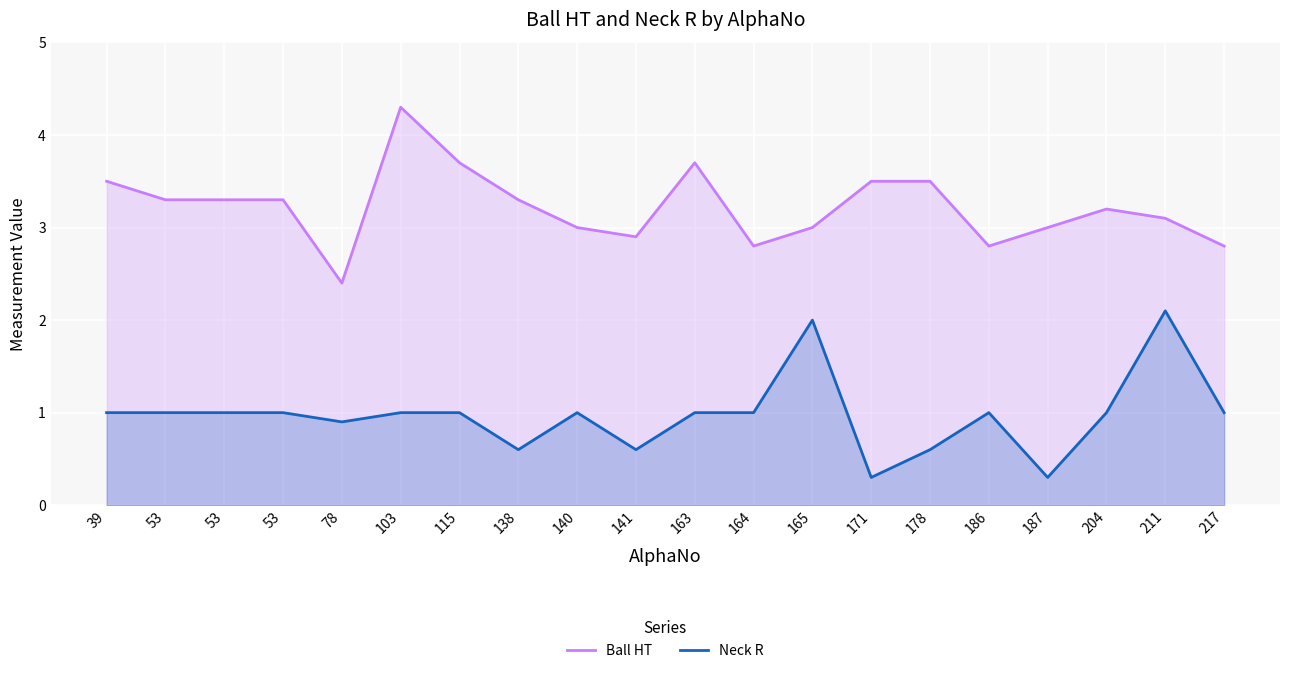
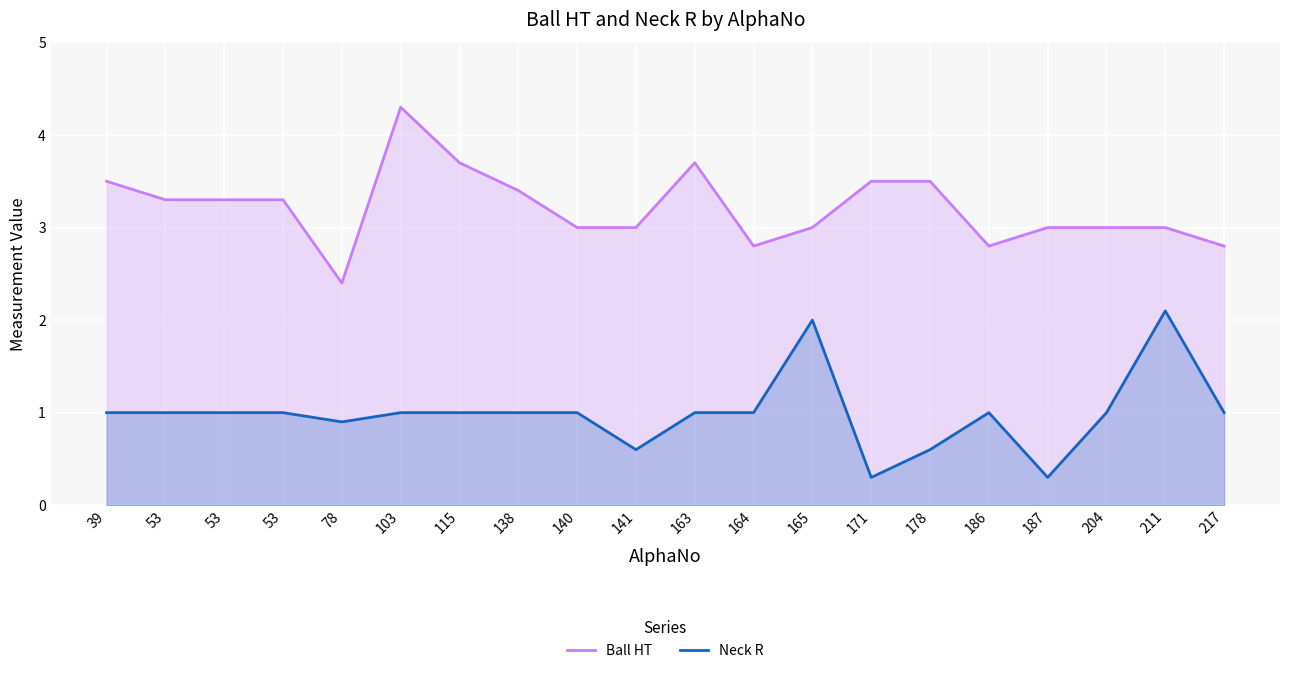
  {
    "Ball HT": {
      "39": 3.5,
      "78": 2.4,
      "103": 4.3,
      "115": 3.7,
-     "138": 3.3,
+     "138": 3.4,
      "140": 3.0,
-     "141": 2.9,
+     "141": 3.0,
      "163": 3.7,
      "164": 2.8,
      "165": 3.0,
      "171": 3.5,
      "178": 3.5,
      "186": 2.8,
      "187": 3.0,
-     "204": 3.2,
-     "211": 3.1,
+     "204": 3.0,
+     "211": 3.0,
      "217": 2.8
    },
    "Neck R": {
      "39": 1.0,
      "78": 0.9,
      "103": 1.0,
      "115": 1.0,
-     "138": 0.6,
+     "138": 1.0,
      "140": 1.0,
      "141": 0.6,
      "163": 1.0,
      "164": 1.0,
      "165": 2.0,
      "171": 0.3,
      "178": 0.6,
      "186": 1.0,
      "187": 0.3,
      "204": 1.0,
      "211": 2.1,
      "217": 1.0
    }
  }
